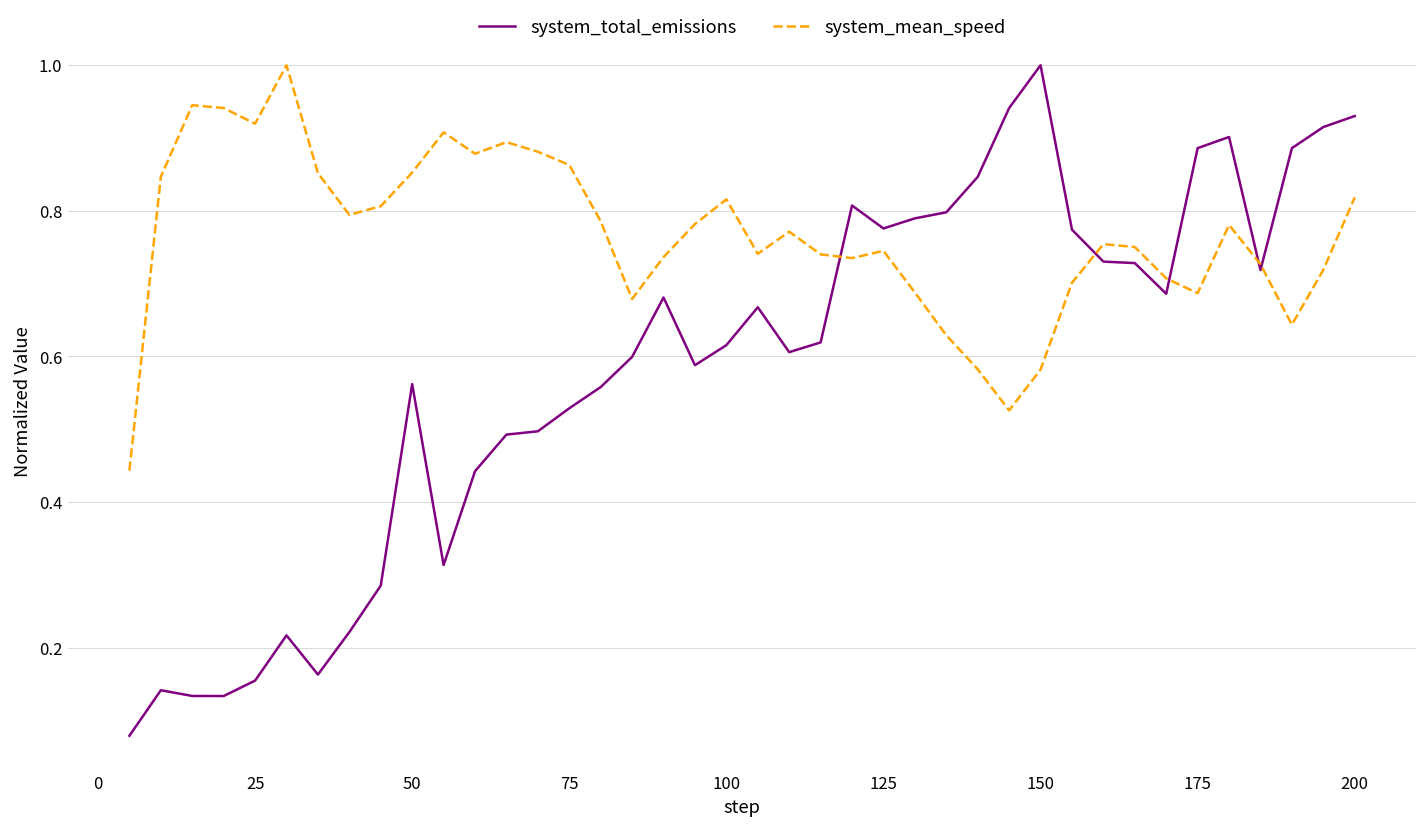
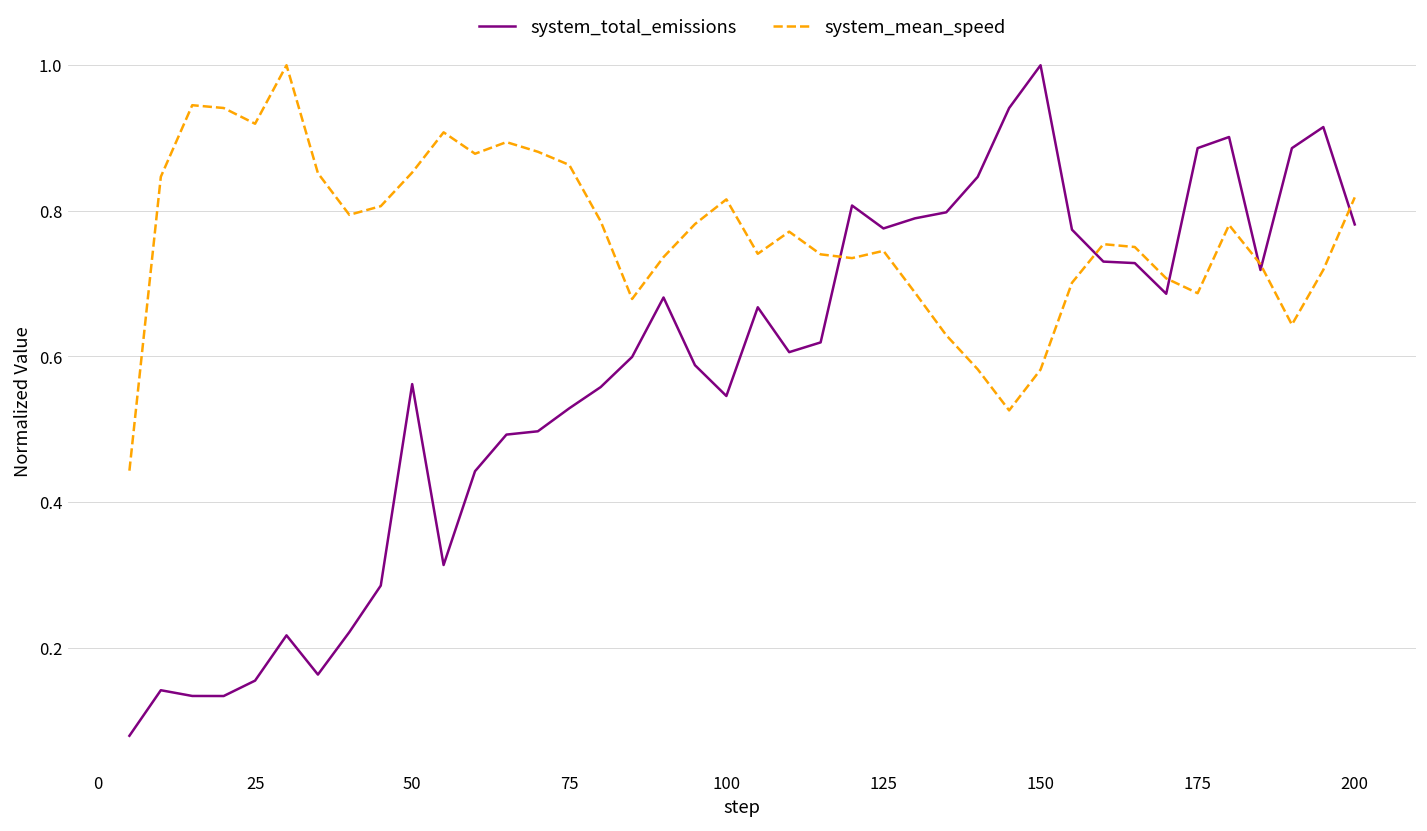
  {
    "system_total_emissions": {
      "25": 0.15,
      "50": 0.56,
      "75": 0.53,
-     "100": 0.62,
+     "100": 0.55,
      "125": 0.78,
      "150": 1.00,
      "175": 0.89,
-     "200": 0.93
+     "200": 0.78
    },
    "system_mean_speed": {
      "25": 0.92,
      "50": 0.85,
      "75": 0.86,
      "100": 0.82,
      "125": 0.75,
      "150": 0.58,
      "175": 0.69,
      "200": 0.82
    }
  }
